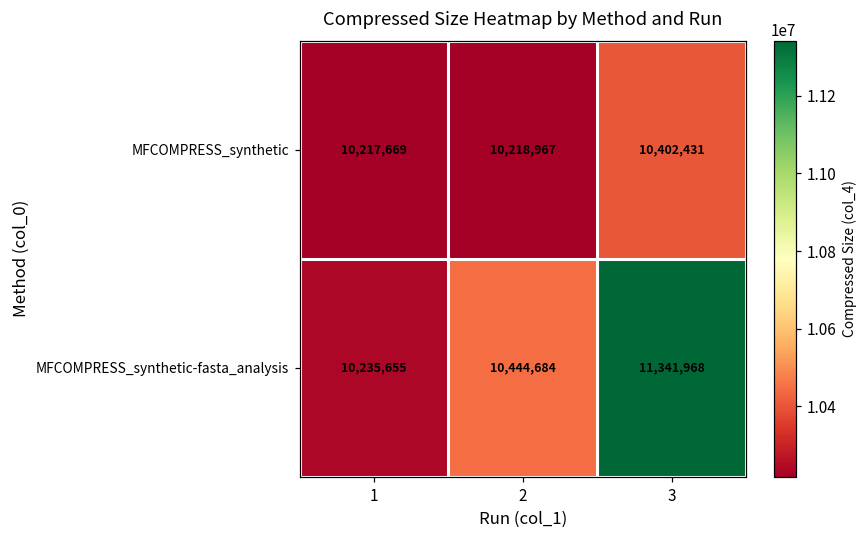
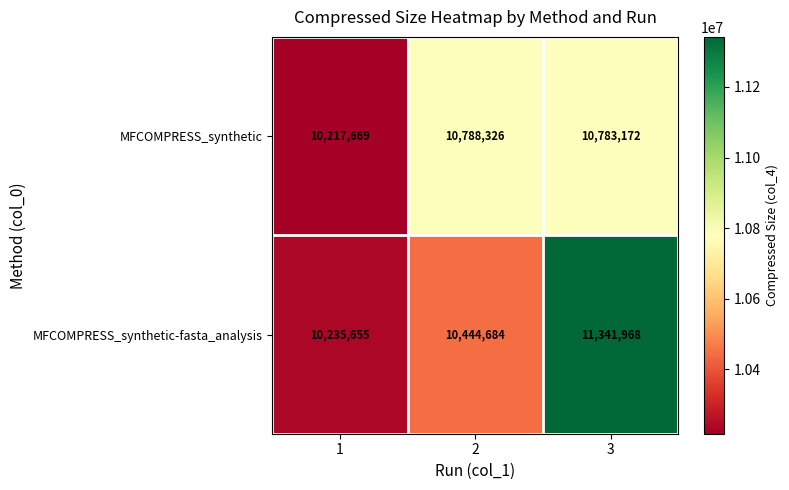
  {
    "MFCOMPRESS_synthetic": {
      "1": "10,217,669",
-     "2": "10,218,967",
-     "3": "10,402,431"
+     "2": "10,788,326",
+     "3": "10,783,172"
    },
    "MFCOMPRESS_synthetic-fasta_analysis": {
      "1": "10,235,655",
      "2": "10,444,684",
      "3": "11,341,968"
    }
  }
